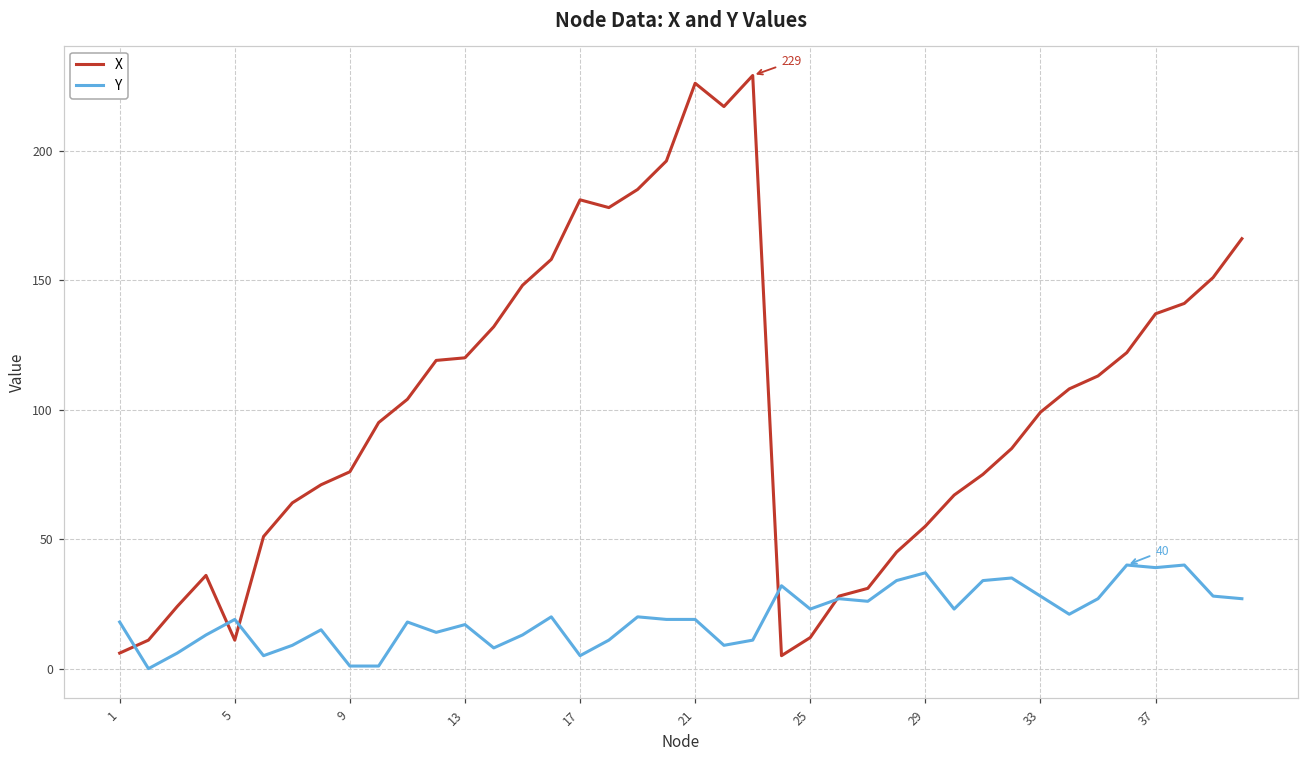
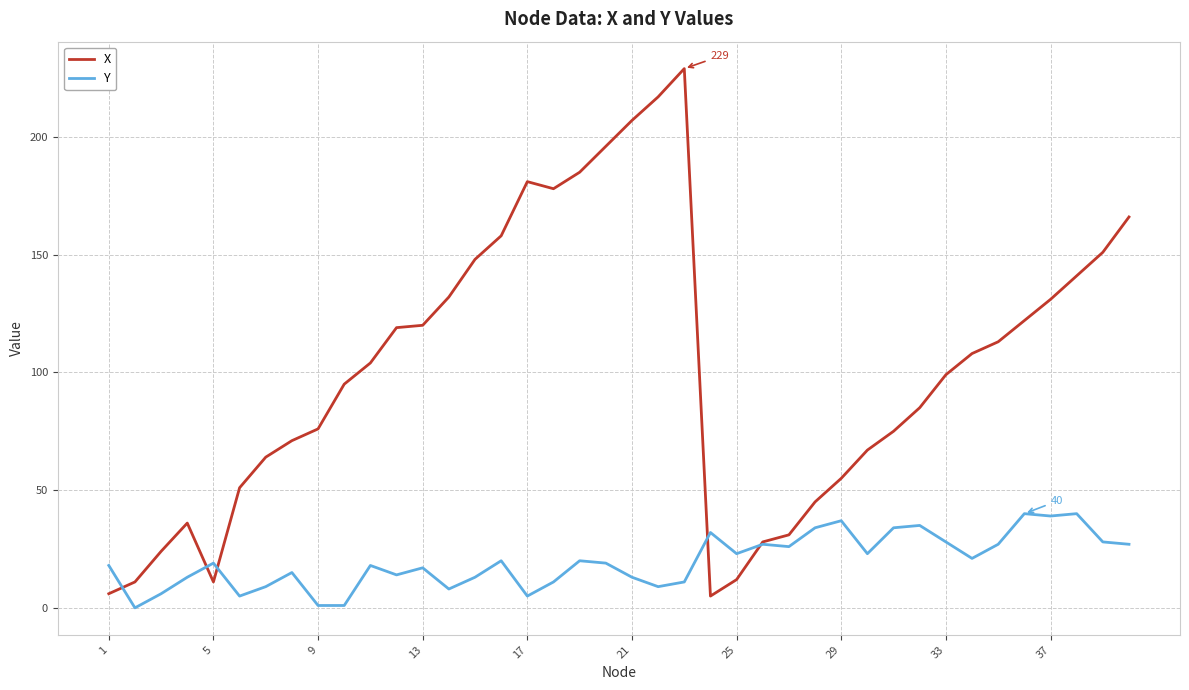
  {
    "X": {
      "1": 6,
      "5": 11,
      "9": 76,
      "13": 120,
      "17": 181,
-     "21": 226,
+     "21": 207,
      "25": 12,
      "29": 55,
      "33": 99,
-     "37": 137
+     "37": 131
    },
    "Y": {
      "1": 18,
      "5": 19,
      "9": 1,
      "13": 17,
      "17": 5,
-     "21": 19,
+     "21": 13,
      "25": 23,
      "29": 37,
      "33": 28
    }
  }
